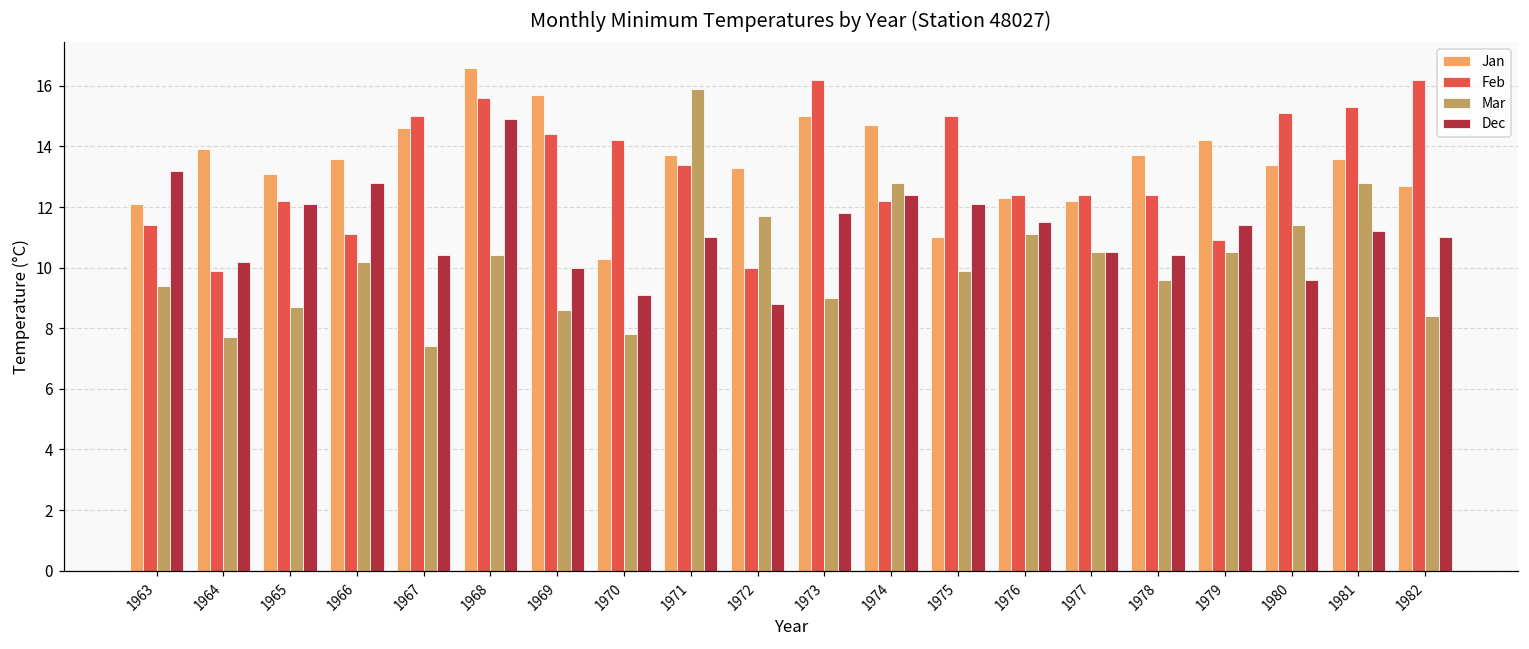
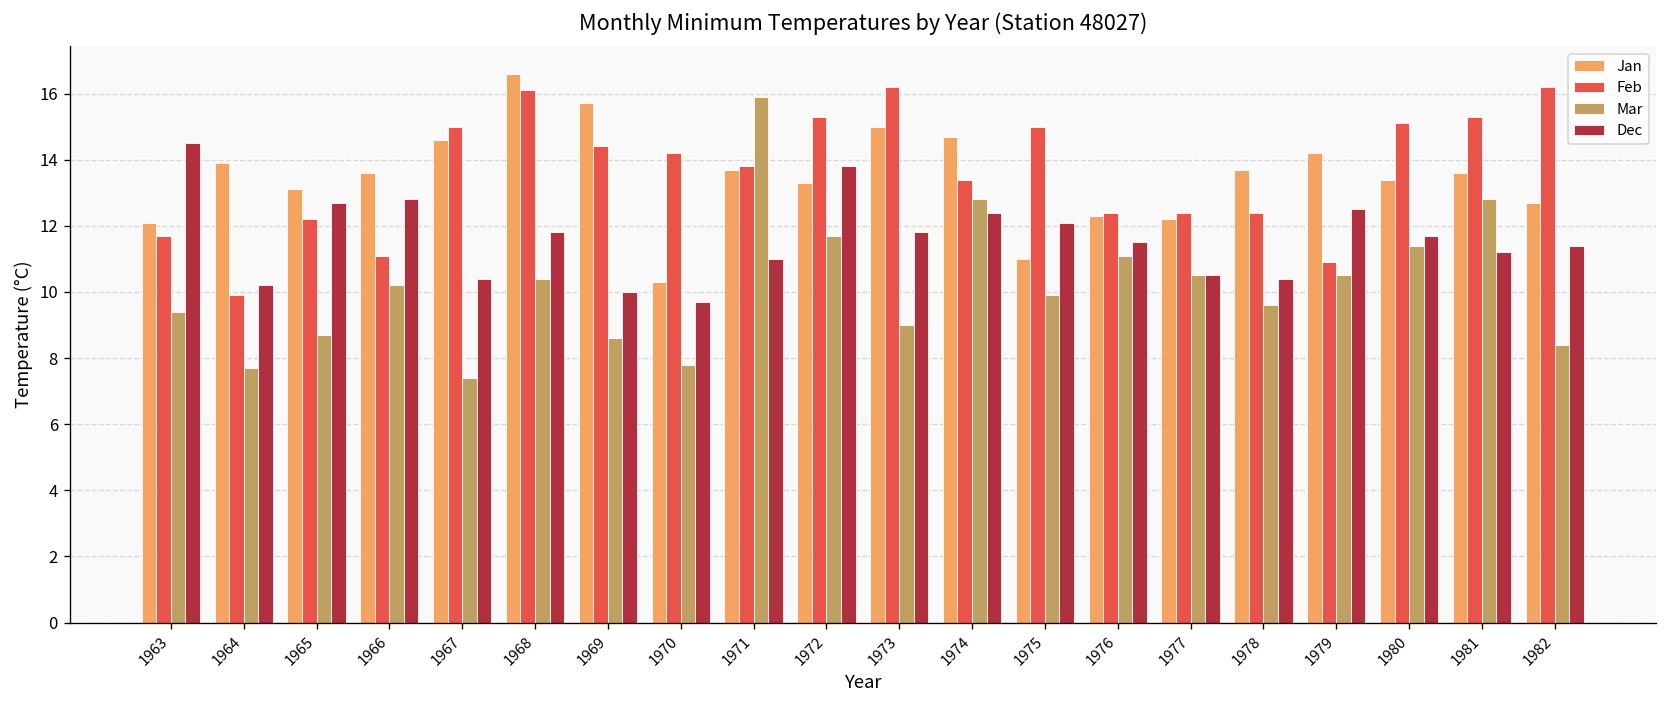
  {
    "Feb": {
-     "1963": 11.4,
+     "1963": 11.7,
      "1964": 9.9,
      "1965": 12.2,
      "1966": 11.1,
      "1967": 15.0,
-     "1968": 15.6,
+     "1968": 16.1,
      "1969": 14.4,
      "1970": 14.2,
-     "1971": 13.4,
-     "1972": 10.0,
+     "1971": 13.8,
+     "1972": 15.3,
      "1973": 16.2,
-     "1974": 12.2,
+     "1974": 13.4,
      "1975": 15.0,
      "1976": 12.4,
      "1977": 12.4,
      "1978": 12.4,
      "1979": 10.9,
      "1980": 15.1,
      "1981": 15.3,
      "1982": 16.2
    },
    "Dec": {
-     "1963": 13.2,
+     "1963": 14.5,
      "1964": 10.2,
-     "1965": 12.1,
+     "1965": 12.7,
      "1966": 12.8,
      "1967": 10.4,
-     "1968": 14.9,
+     "1968": 11.8,
      "1969": 10.0,
-     "1970": 9.1,
+     "1970": 9.7,
      "1971": 11.0,
-     "1972": 8.8,
+     "1972": 13.8,
      "1973": 11.8,
      "1974": 12.4,
      "1975": 12.1,
      "1976": 11.5,
      "1977": 10.5,
      "1978": 10.4,
-     "1979": 11.4,
-     "1980": 9.6,
+     "1979": 12.5,
+     "1980": 11.7,
      "1981": 11.2,
-     "1982": 11.0
+     "1982": 11.4
    }
  }
